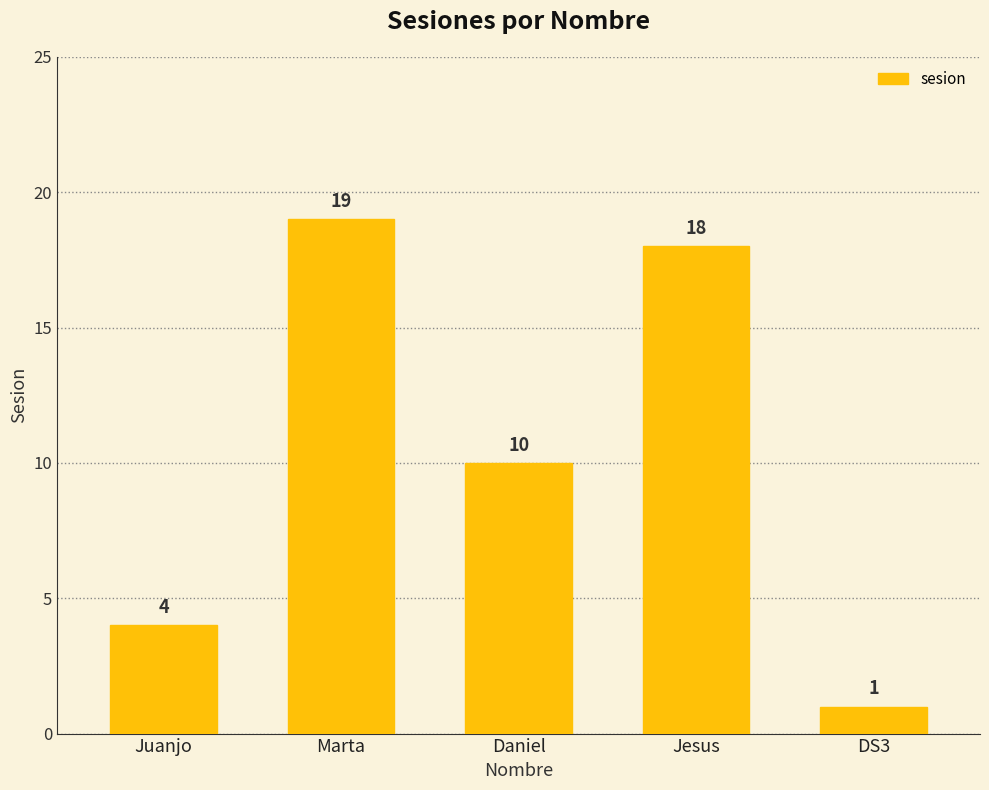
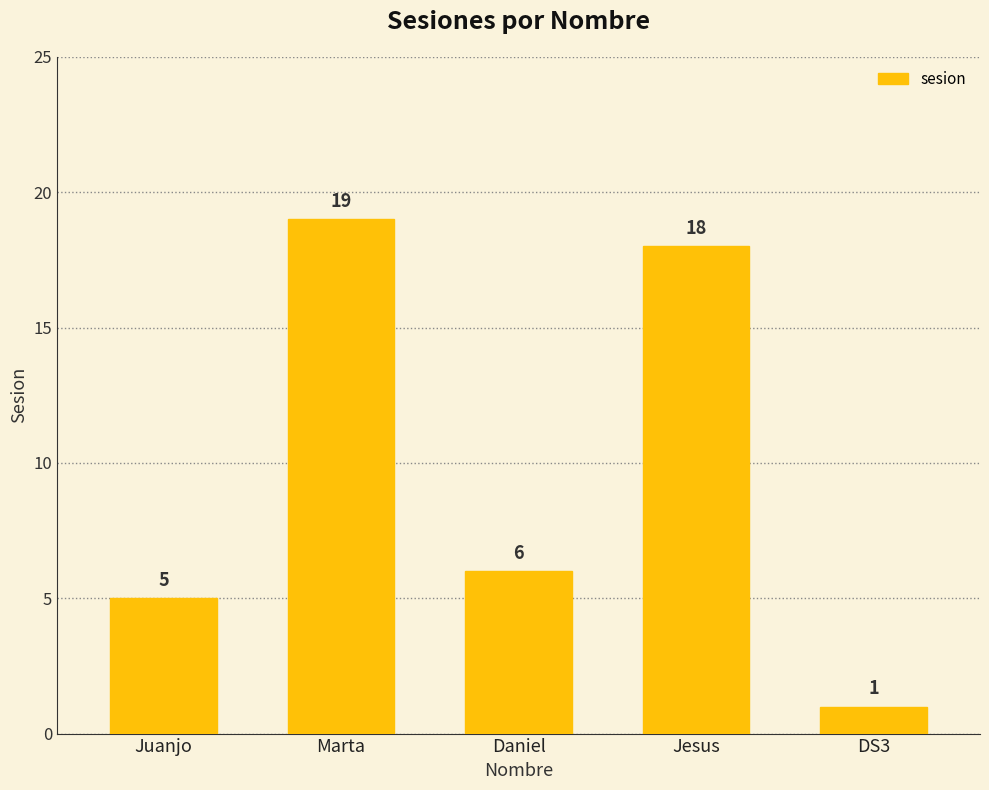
  {
-   "Juanjo": 4,
+   "Juanjo": 5,
    "Marta": 19,
-   "Daniel": 10,
+   "Daniel": 6,
    "Jesus": 18,
    "DS3": 1
  }
